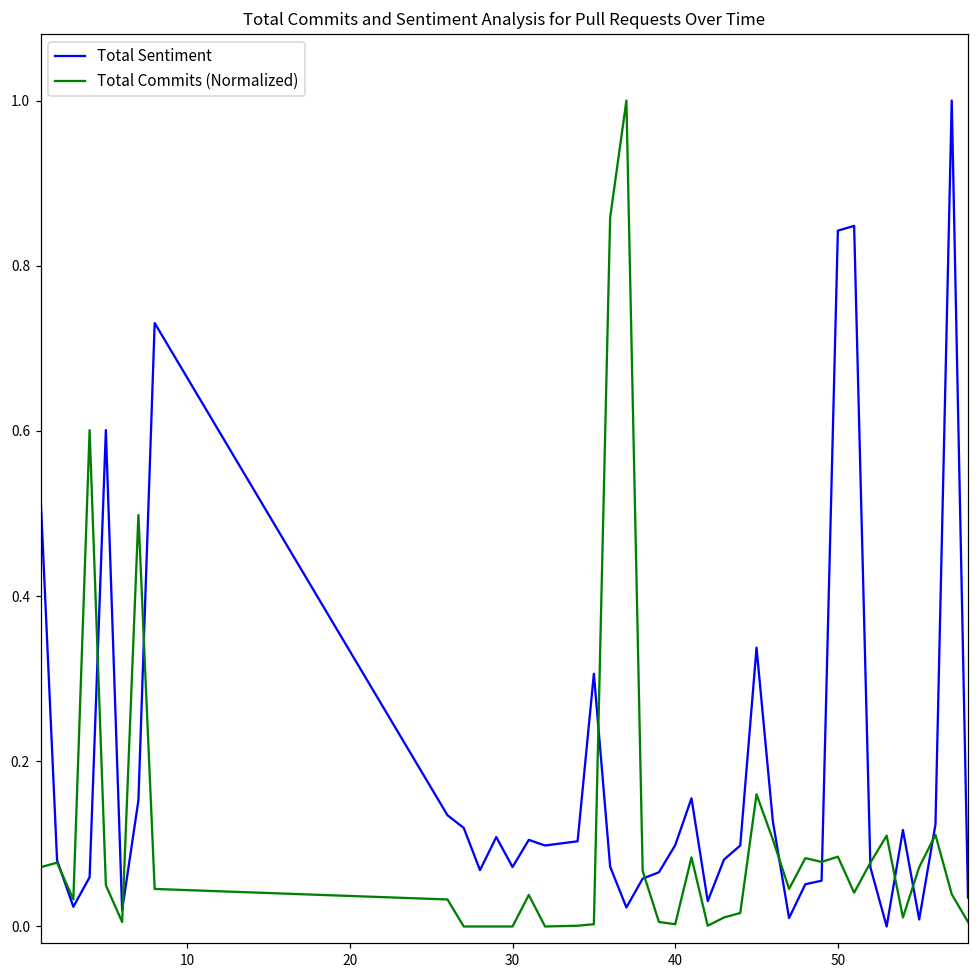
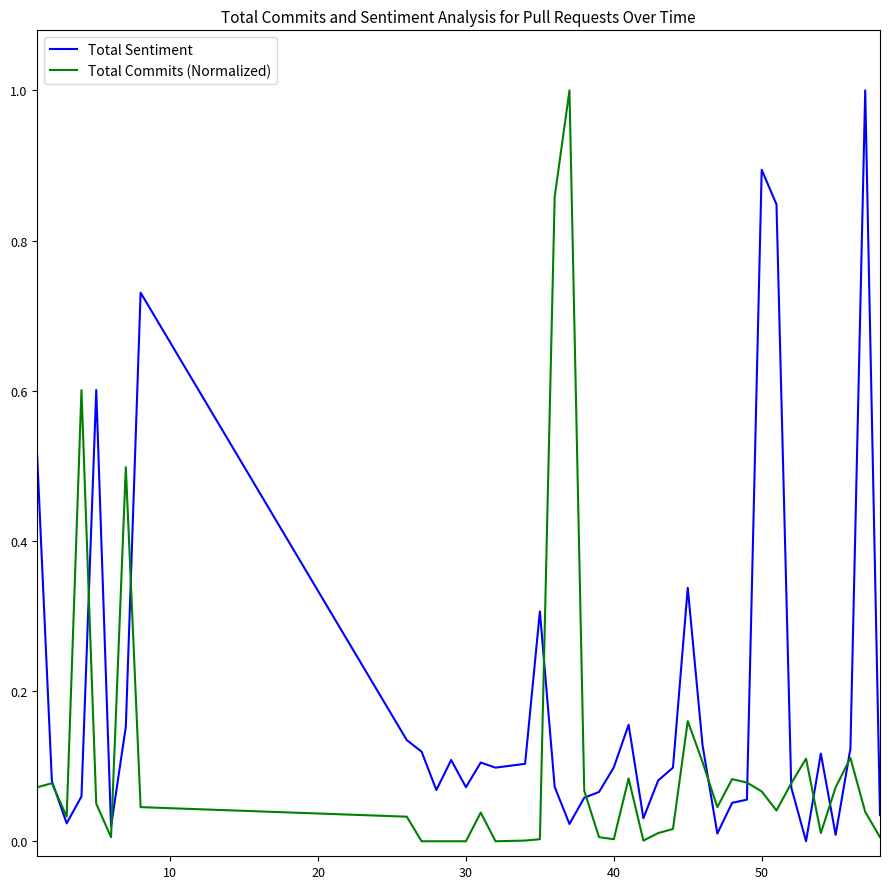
  {
    "Total Sentiment": {
      "30": 0.07,
      "40": 0.10,
-     "50": 0.84
+     "50": 0.89
    },
    "Total Commits (Normalized)": {
      "30": 0.00,
      "40": 0.00,
-     "50": 0.08
+     "50": 0.07
    }
  }
